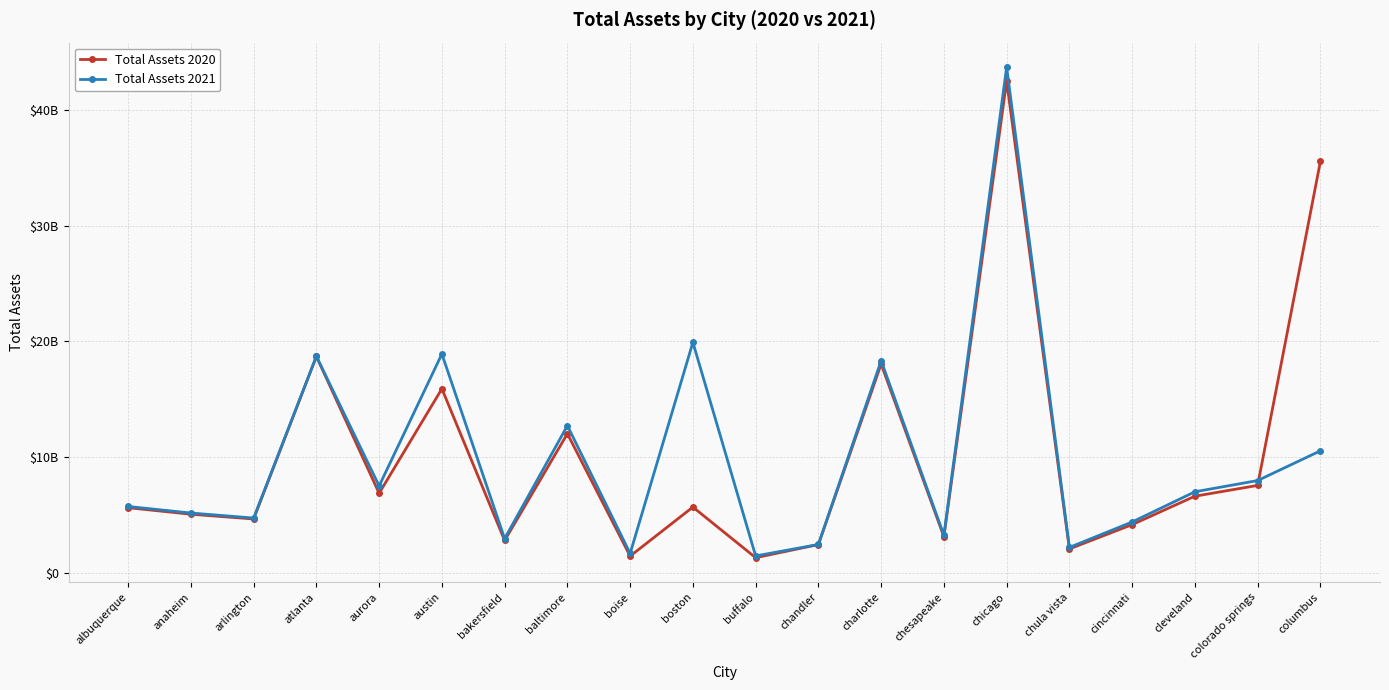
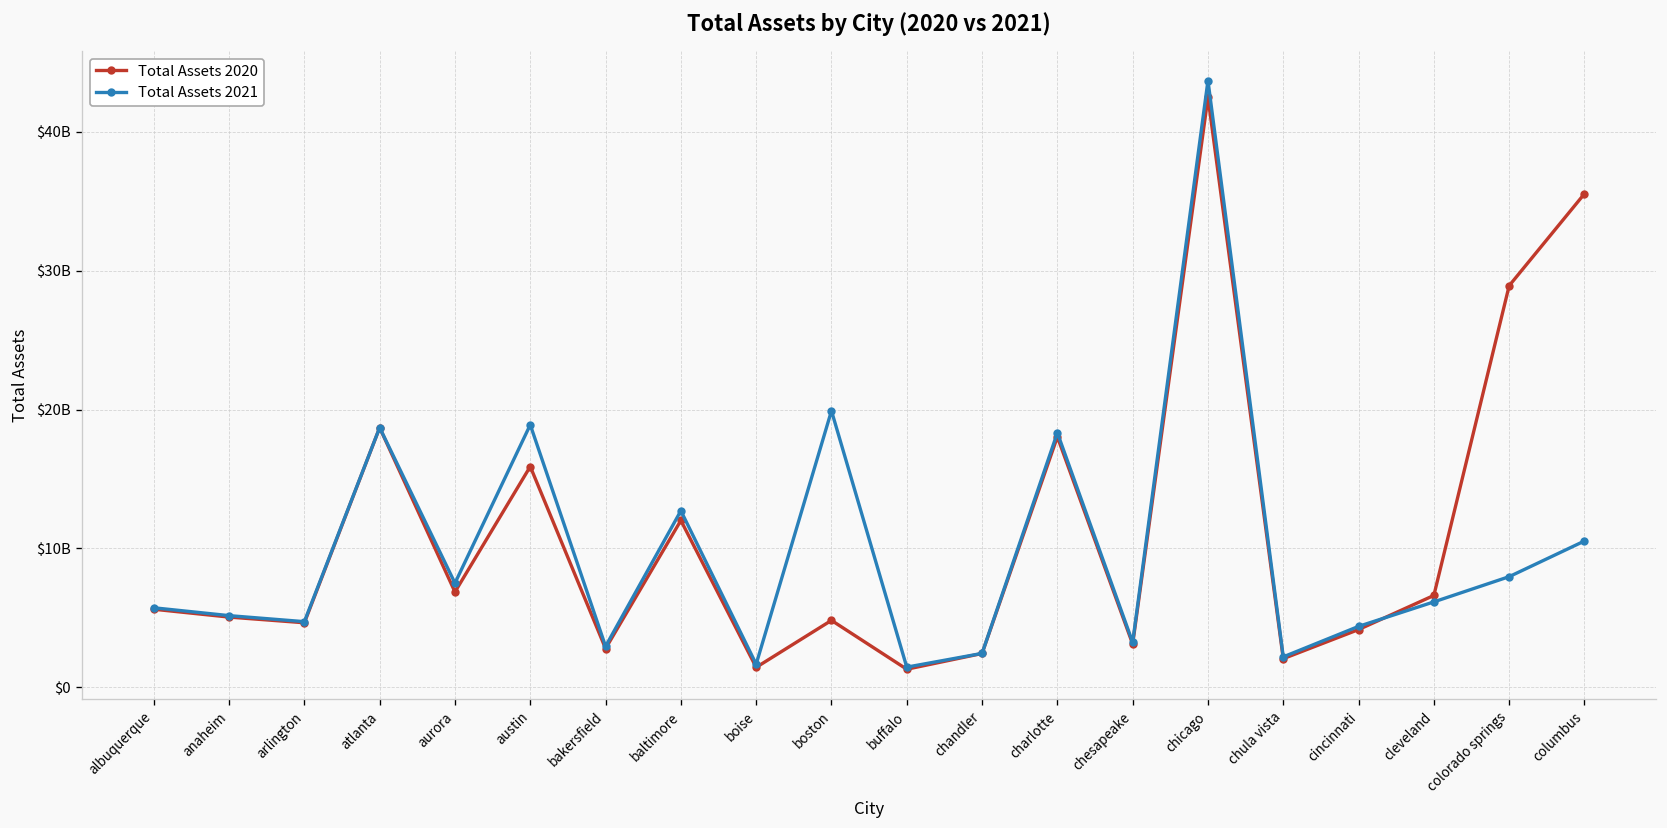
  {
    "Total Assets 2020": {
      "aurora": "$6900000000",
      "austin": "$15900000000",
      "baltimore": "$12000000000",
      "boise": "$1400000000",
-     "boston": "$5700000000",
+     "boston": "$4800000000",
      "charlotte": "$18000000000",
      "chicago": "$42500000000",
      "cincinnati": "$4200000000",
      "cleveland": "$6600000000",
-     "colorado springs": "$7500000000",
+     "colorado springs": "$28900000000",
      "columbus": "$35500000000"
    },
    "Total Assets 2021": {
      "aurora": "$7500000000",
      "austin": "$18900000000",
      "baltimore": "$12700000000",
      "boise": "$1700000000",
      "boston": "$19900000000",
      "charlotte": "$18300000000",
      "chicago": "$43700000000",
      "cincinnati": "$4400000000",
-     "cleveland": "$7000000000",
+     "cleveland": "$6100000000",
      "colorado springs": "$8000000000",
      "columbus": "$10500000000"
    }
  }
